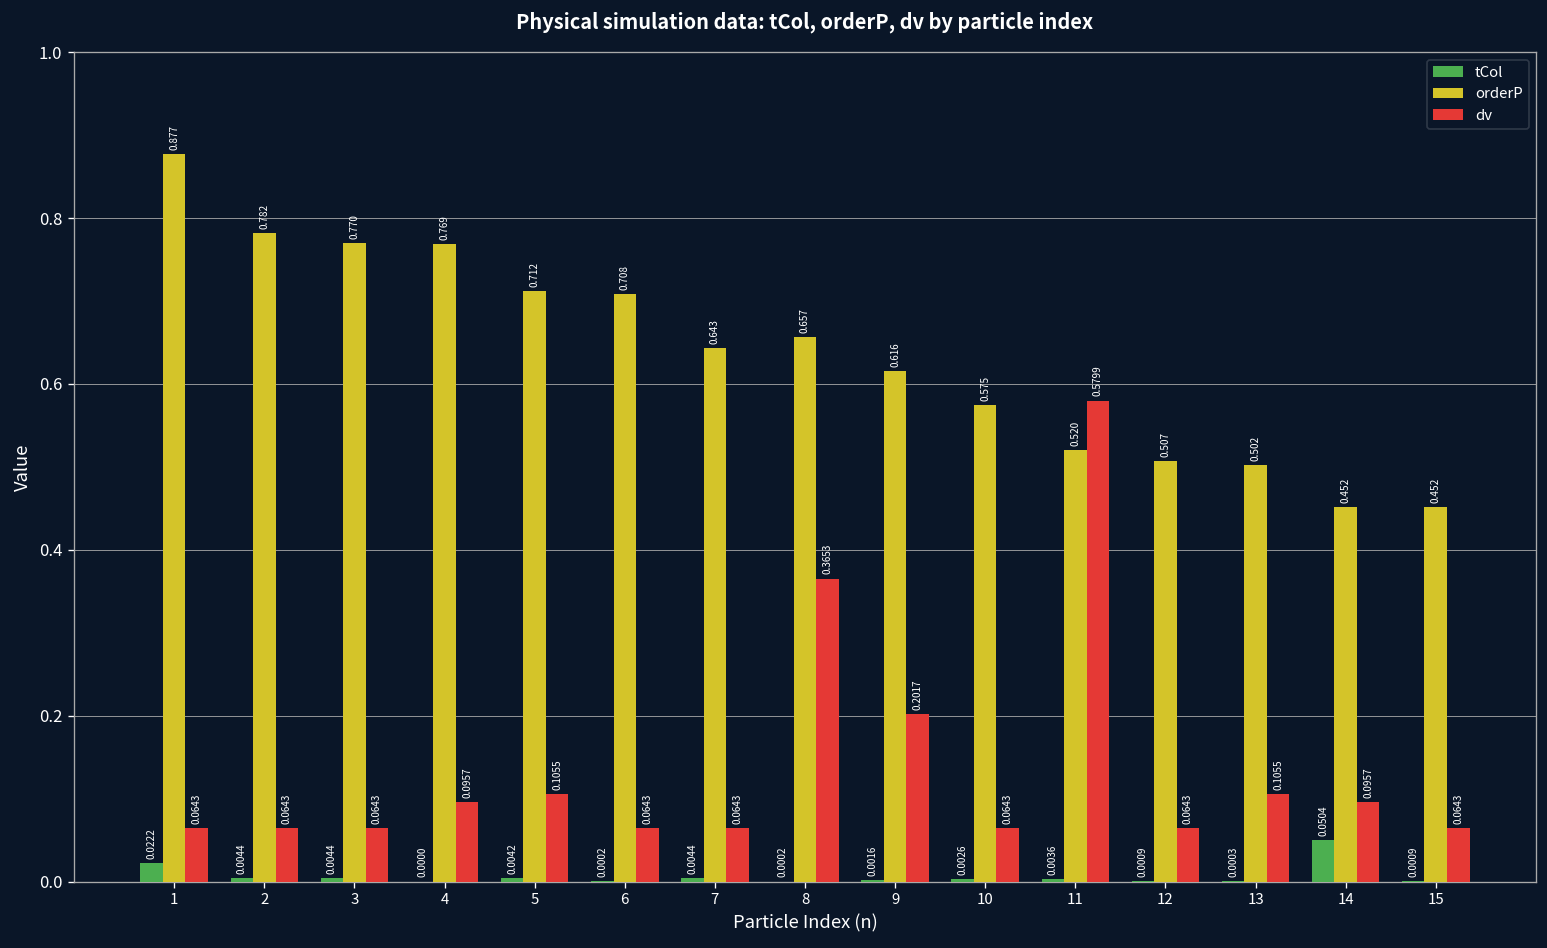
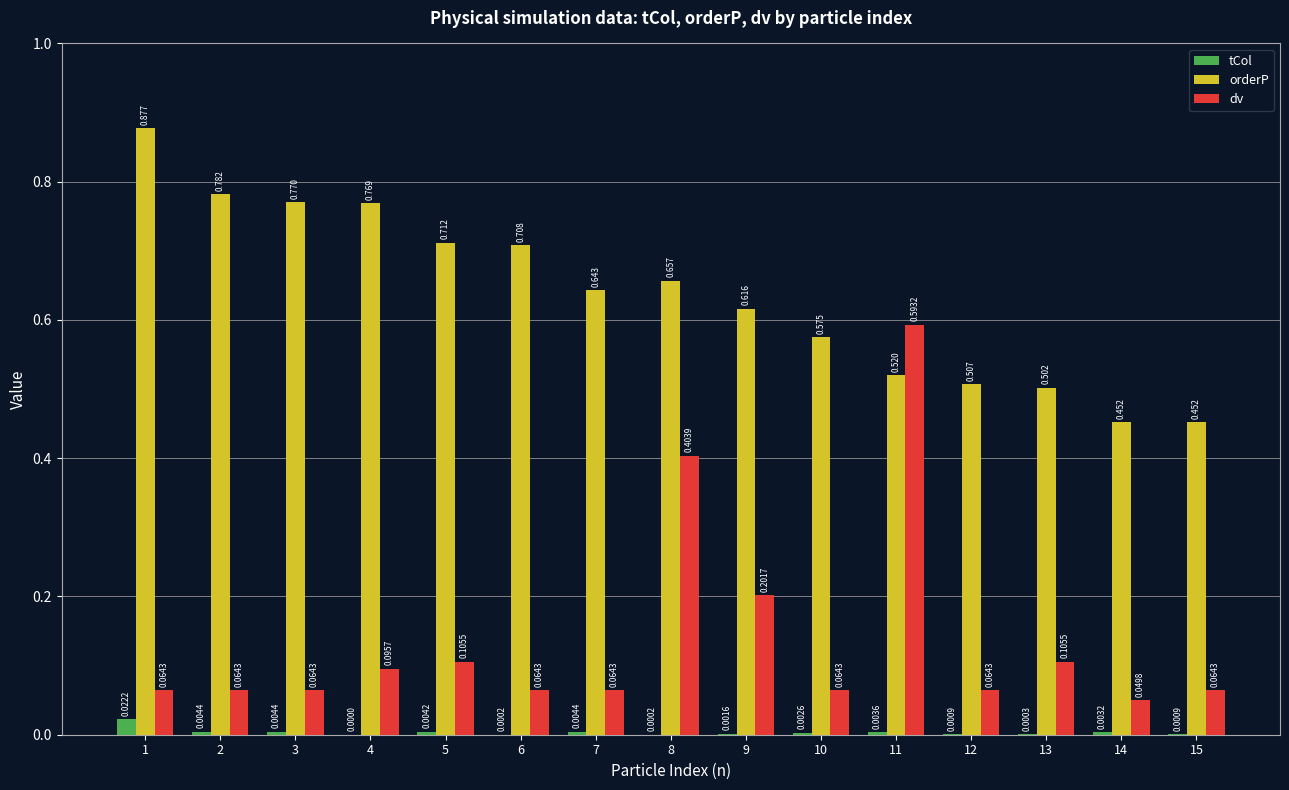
  {
    "tCol": {
      "1": 0.0222,
      "2": 0.0044,
      "3": 0.0044,
      "4": 0.0000,
      "5": 0.0042,
      "6": 0.0002,
      "7": 0.0044,
      "8": 0.0002,
      "9": 0.0016,
      "10": 0.0026,
      "11": 0.0036,
      "12": 0.0009,
      "13": 0.0003,
-     "14": 0.0504,
+     "14": 0.0032,
      "15": 0.0009
    },
    "orderP": {
      "1": 0.877,
      "2": 0.782,
      "3": 0.770,
      "4": 0.769,
      "5": 0.712,
      "6": 0.708,
      "7": 0.643,
      "8": 0.657,
      "9": 0.616,
      "10": 0.575,
      "11": 0.520,
      "12": 0.507,
      "13": 0.502,
      "14": 0.452,
      "15": 0.452
    },
    "dv": {
      "1": 0.0643,
      "2": 0.0643,
      "3": 0.0643,
      "4": 0.0957,
      "5": 0.1055,
      "6": 0.0643,
      "7": 0.0643,
-     "8": 0.3653,
+     "8": 0.4039,
      "9": 0.2017,
      "10": 0.0643,
-     "11": 0.5799,
+     "11": 0.5932,
      "12": 0.0643,
      "13": 0.1055,
-     "14": 0.0957,
+     "14": 0.0498,
      "15": 0.0643
    }
  }
